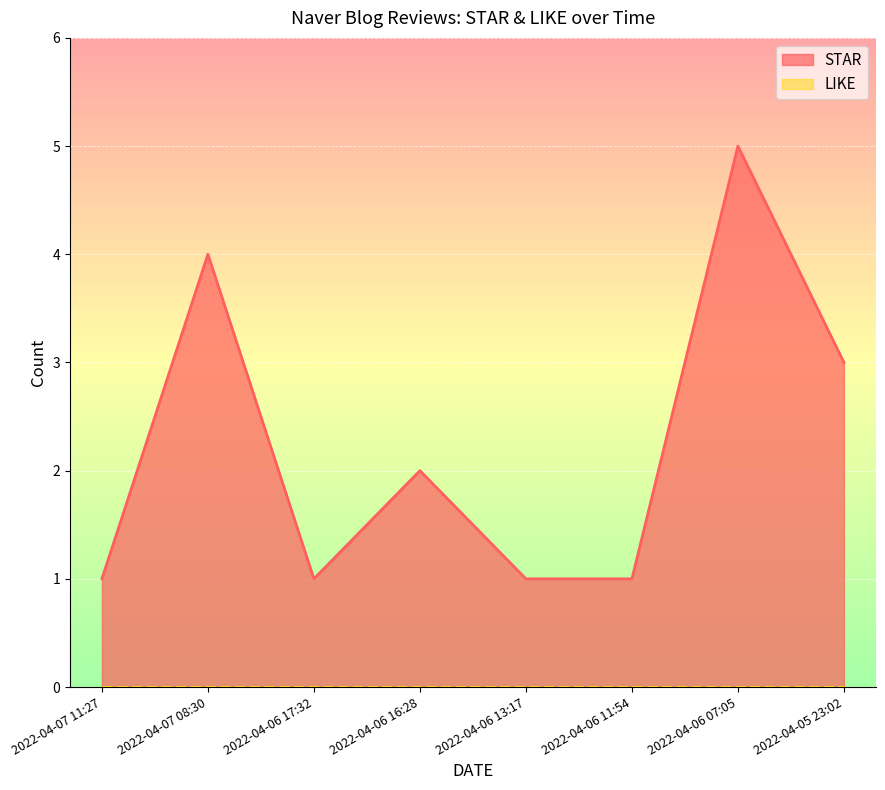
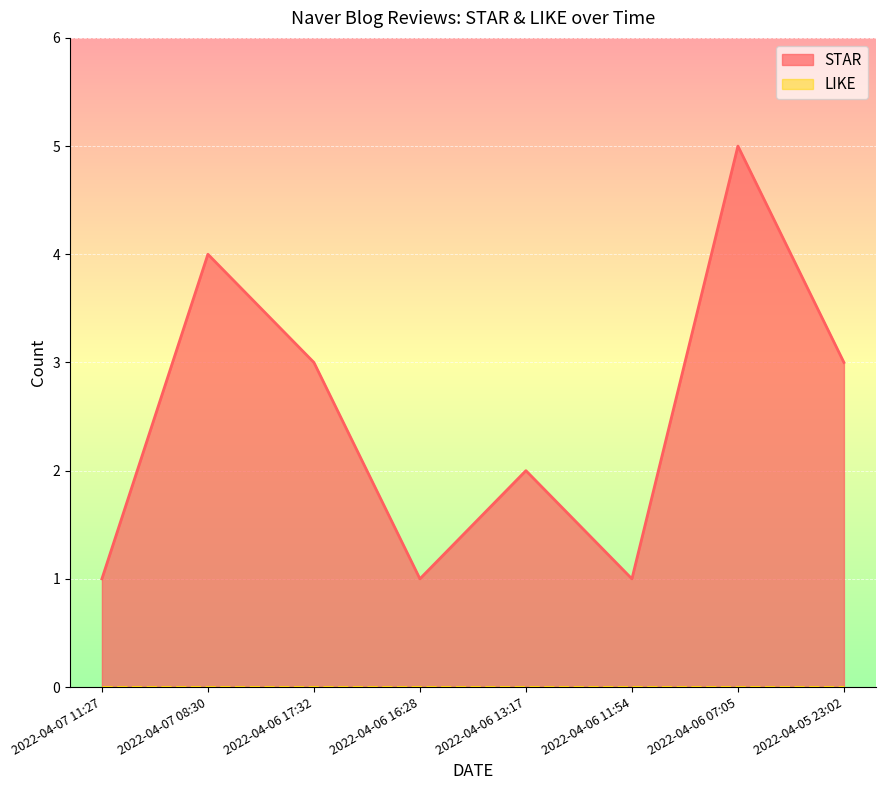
  {
    "STAR": {
      "2022-04-07 11:27": 1,
      "2022-04-07 08:30": 4,
-     "2022-04-06 17:32": 1,
-     "2022-04-06 16:28": 2,
-     "2022-04-06 13:17": 1,
+     "2022-04-06 17:32": 3,
+     "2022-04-06 16:28": 1,
+     "2022-04-06 13:17": 2,
      "2022-04-06 11:54": 1,
      "2022-04-06 07:05": 5,
      "2022-04-05 23:02": 3
    },
    "LIKE": {
      "2022-04-07 11:27": 0,
      "2022-04-07 08:30": 0,
      "2022-04-06 17:32": 0,
      "2022-04-06 16:28": 0,
      "2022-04-06 13:17": 0,
      "2022-04-06 11:54": 0,
      "2022-04-06 07:05": 0,
      "2022-04-05 23:02": 0
    }
  }
